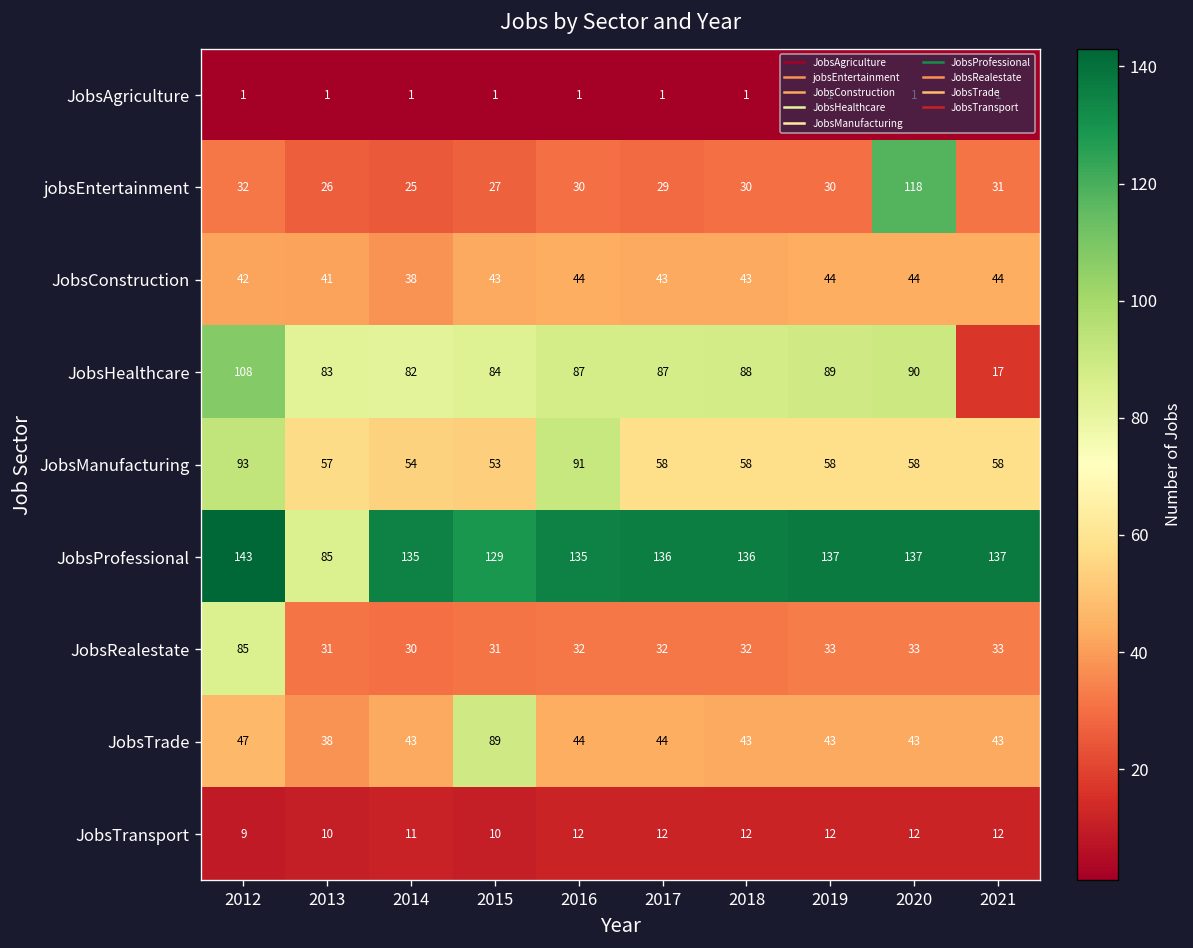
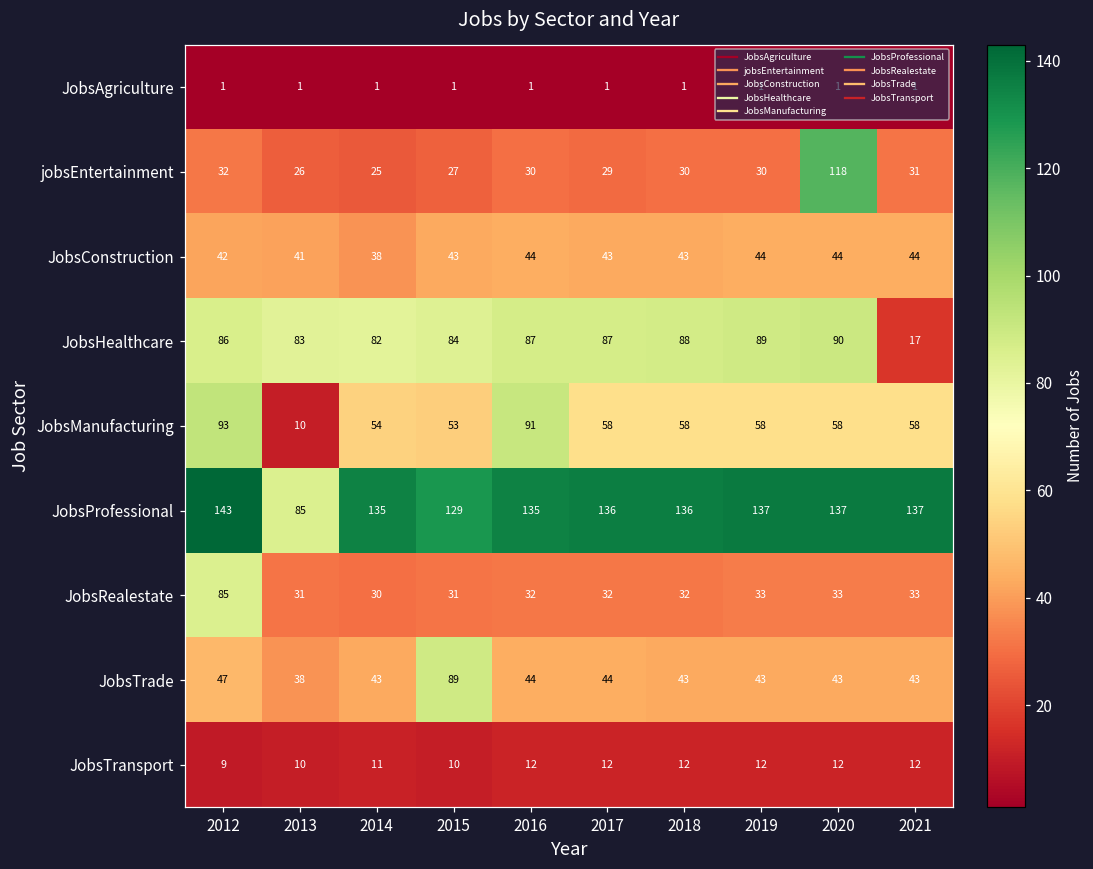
  {
    "JobsAgriculture": {
      "2012": 1,
      "2013": 1,
      "2014": 1,
      "2015": 1,
      "2016": 1,
      "2017": 1,
      "2018": 1
    },
    "jobsEntertainment": {
      "2012": 32,
      "2013": 26,
      "2014": 25,
      "2015": 27,
      "2016": 30,
      "2017": 29,
      "2018": 30,
      "2019": 30,
      "2020": 118,
      "2021": 31
    },
    "JobsConstruction": {
      "2012": 42,
      "2013": 41,
      "2014": 38,
      "2015": 43,
      "2016": 44,
      "2017": 43,
      "2018": 43,
      "2019": 44,
      "2020": 44,
      "2021": 44
    },
    "JobsHealthcare": {
-     "2012": 108,
+     "2012": 86,
      "2013": 83,
      "2014": 82,
      "2015": 84,
      "2016": 87,
      "2017": 87,
      "2018": 88,
      "2019": 89,
      "2020": 90,
      "2021": 17
    },
    "JobsManufacturing": {
      "2012": 93,
-     "2013": 57,
+     "2013": 10,
      "2014": 54,
      "2015": 53,
      "2016": 91,
      "2017": 58,
      "2018": 58,
      "2019": 58,
      "2020": 58,
      "2021": 58
    },
    "JobsProfessional": {
      "2012": 143,
      "2013": 85,
      "2014": 135,
      "2015": 129,
      "2016": 135,
      "2017": 136,
      "2018": 136,
      "2019": 137,
      "2020": 137,
      "2021": 137
    },
    "JobsRealestate": {
      "2012": 85,
      "2013": 31,
      "2014": 30,
      "2015": 31,
      "2016": 32,
      "2017": 32,
      "2018": 32,
      "2019": 33,
      "2020": 33,
      "2021": 33
    },
    "JobsTrade": {
      "2012": 47,
      "2013": 38,
      "2014": 43,
      "2015": 89,
      "2016": 44,
      "2017": 44,
      "2018": 43,
      "2019": 43,
      "2020": 43,
      "2021": 43
    },
    "JobsTransport": {
      "2012": 9,
      "2013": 10,
      "2014": 11,
      "2015": 10,
      "2016": 12,
      "2017": 12,
      "2018": 12,
      "2019": 12,
      "2020": 12,
      "2021": 12
    }
  }
